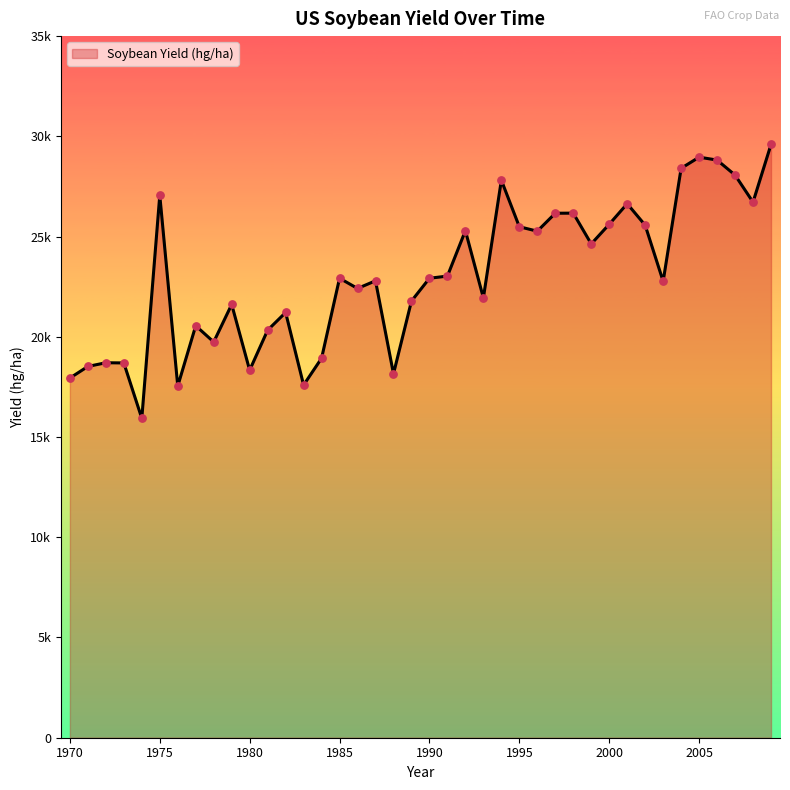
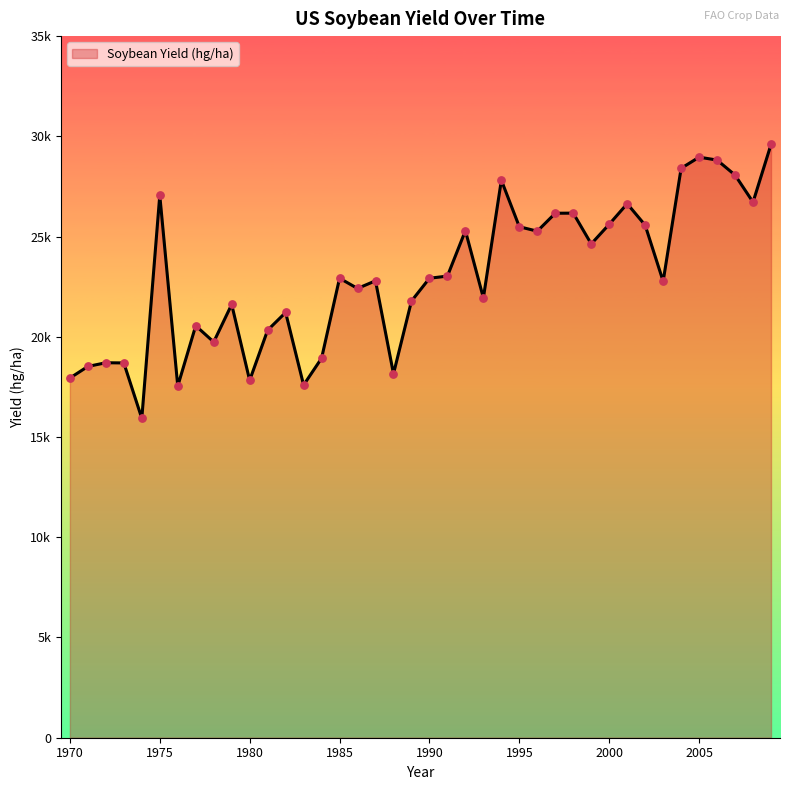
  {
    "1970": 17900,
    "1975": 27100,
-   "1980": 18300,
+   "1980": 17800,
    "1985": 22900,
    "1990": 22900,
    "1995": 25500,
    "2000": 25600,
    "2005": 29000
  }
